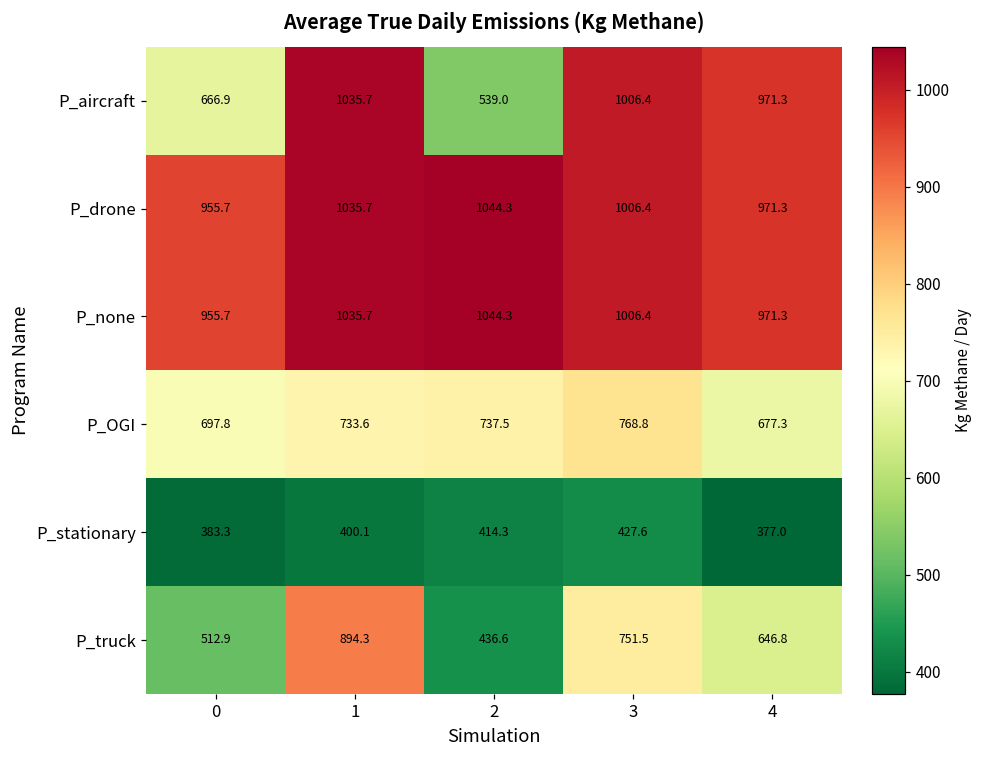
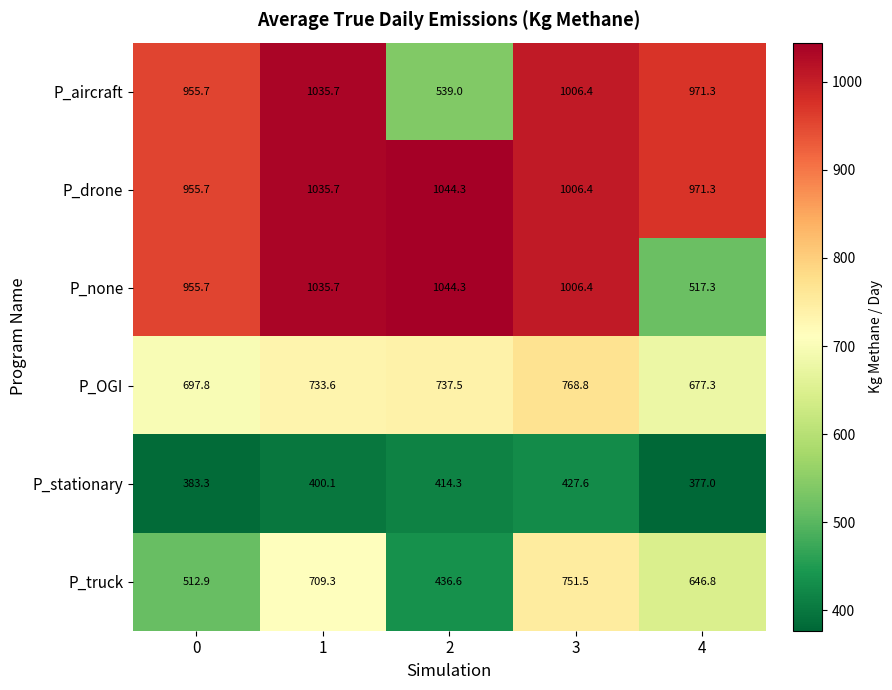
  {
    "P_aircraft": {
-     "0": 666.9,
+     "0": 955.7,
      "1": 1035.7,
      "2": 539.0,
      "3": 1006.4,
      "4": 971.3
    },
    "P_drone": {
      "0": 955.7,
      "1": 1035.7,
      "2": 1044.3,
      "3": 1006.4,
      "4": 971.3
    },
    "P_none": {
      "0": 955.7,
      "1": 1035.7,
      "2": 1044.3,
      "3": 1006.4,
-     "4": 971.3
+     "4": 517.3
    },
    "P_OGI": {
      "0": 697.8,
      "1": 733.6,
      "2": 737.5,
      "3": 768.8,
      "4": 677.3
    },
    "P_stationary": {
      "0": 383.3,
      "1": 400.1,
      "2": 414.3,
      "3": 427.6,
      "4": 377.0
    },
    "P_truck": {
      "0": 512.9,
-     "1": 894.3,
+     "1": 709.3,
      "2": 436.6,
      "3": 751.5,
      "4": 646.8
    }
  }
